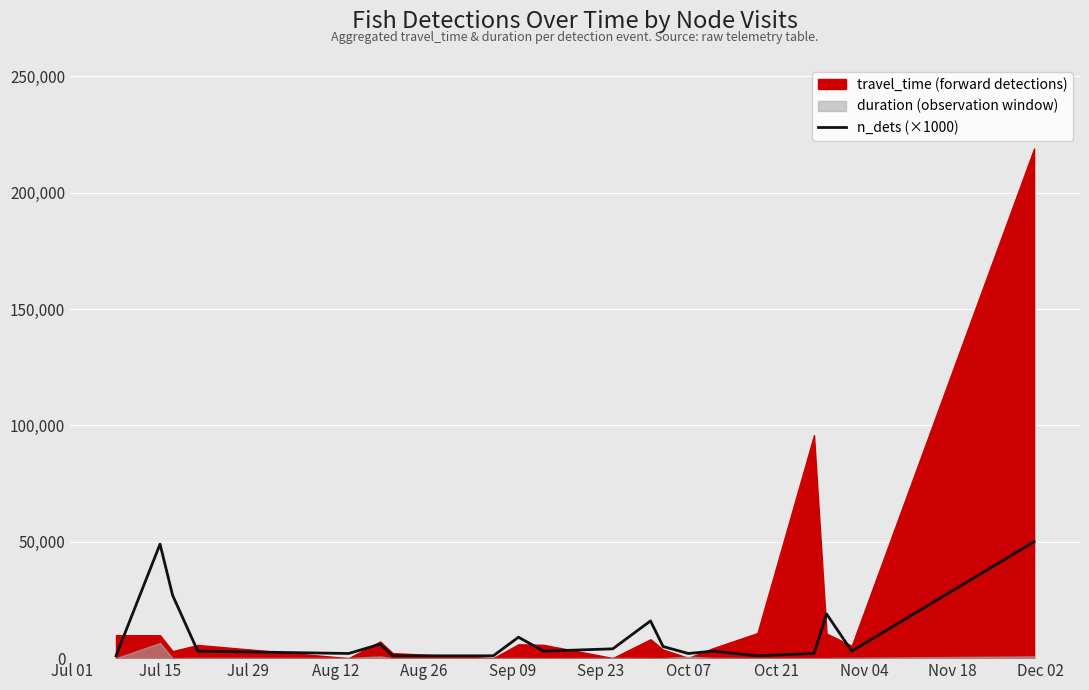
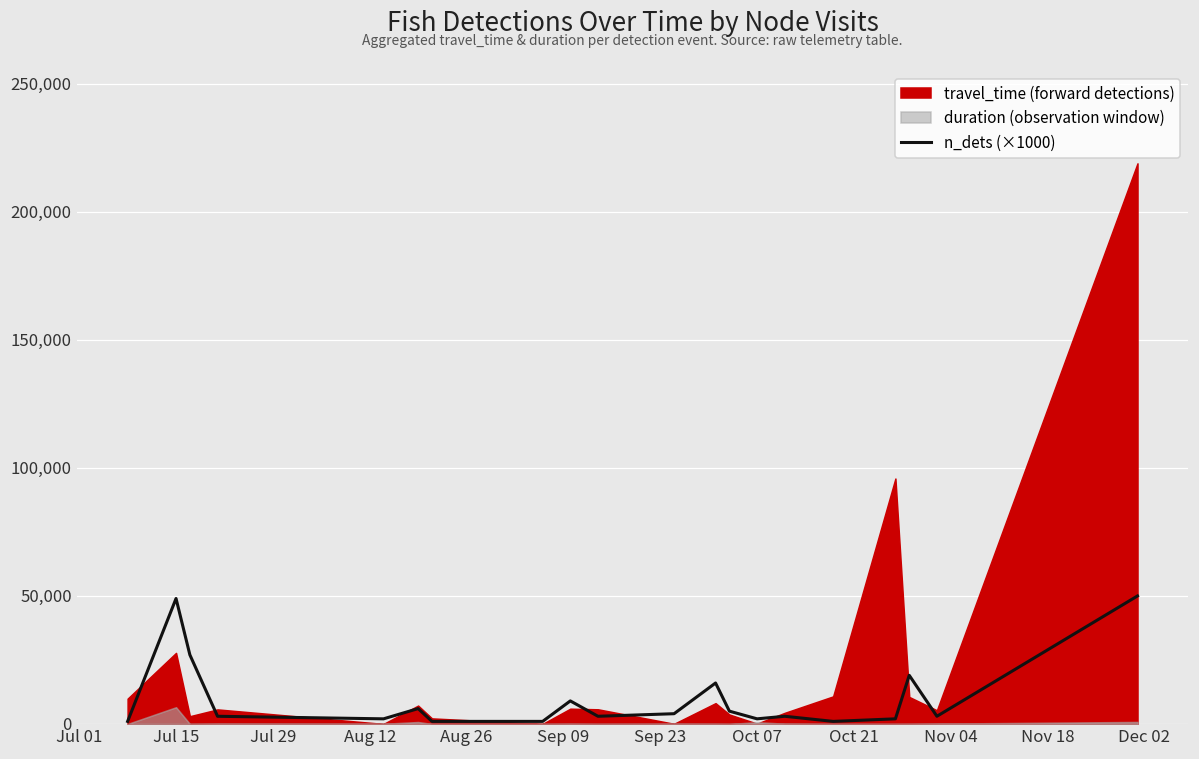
  {
    "travel_time (forward detections)": {
-     "Jul 15": "10,000"
+     "Jul 15": "28,000"
    },
    "n_dets (×1000)": {
      "Jul 15": "49,000",
      "Oct 07": "2,000"
    },
    "duration (observation window)": {
      "Jul 15": "7,000"
    }
  }
